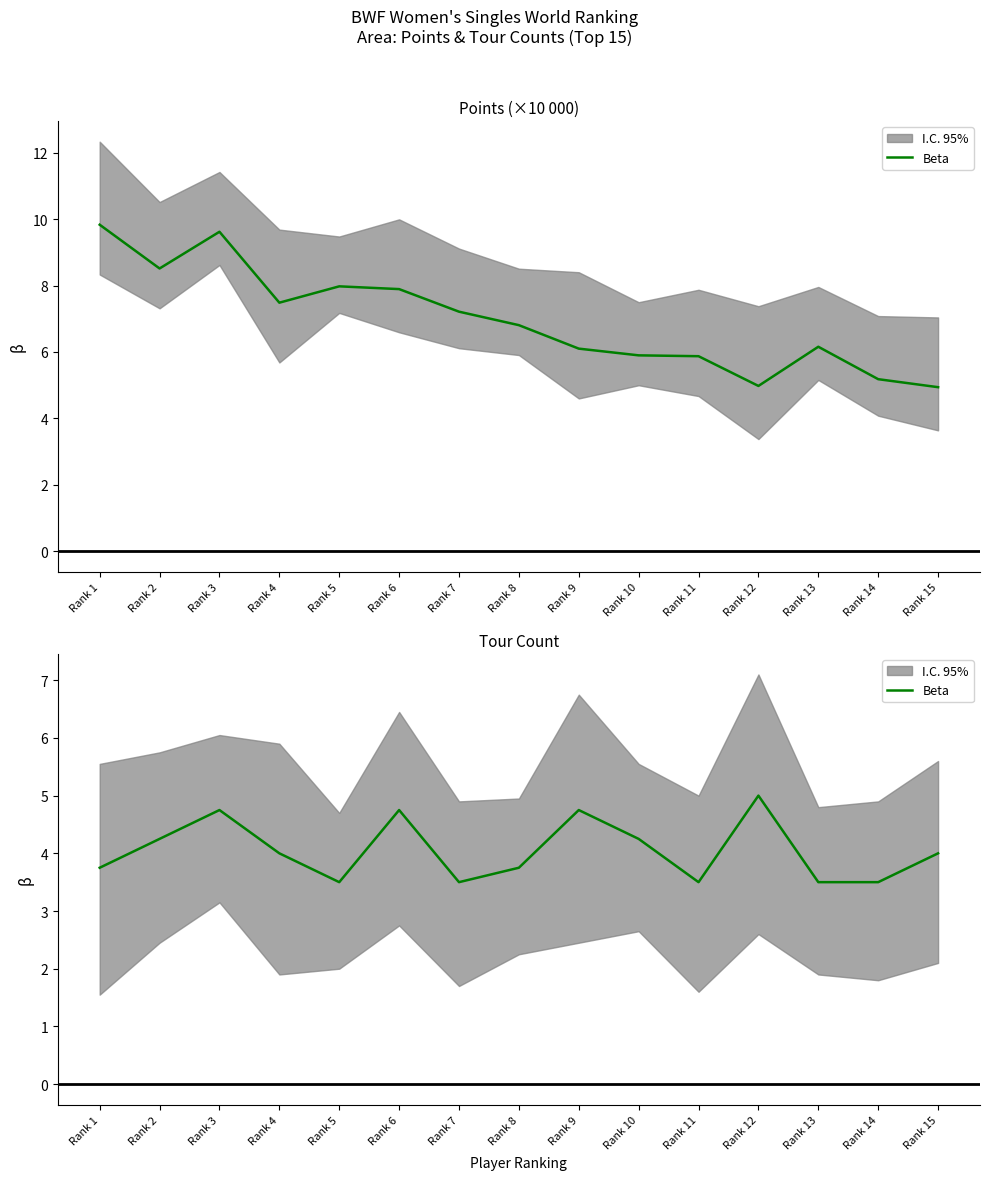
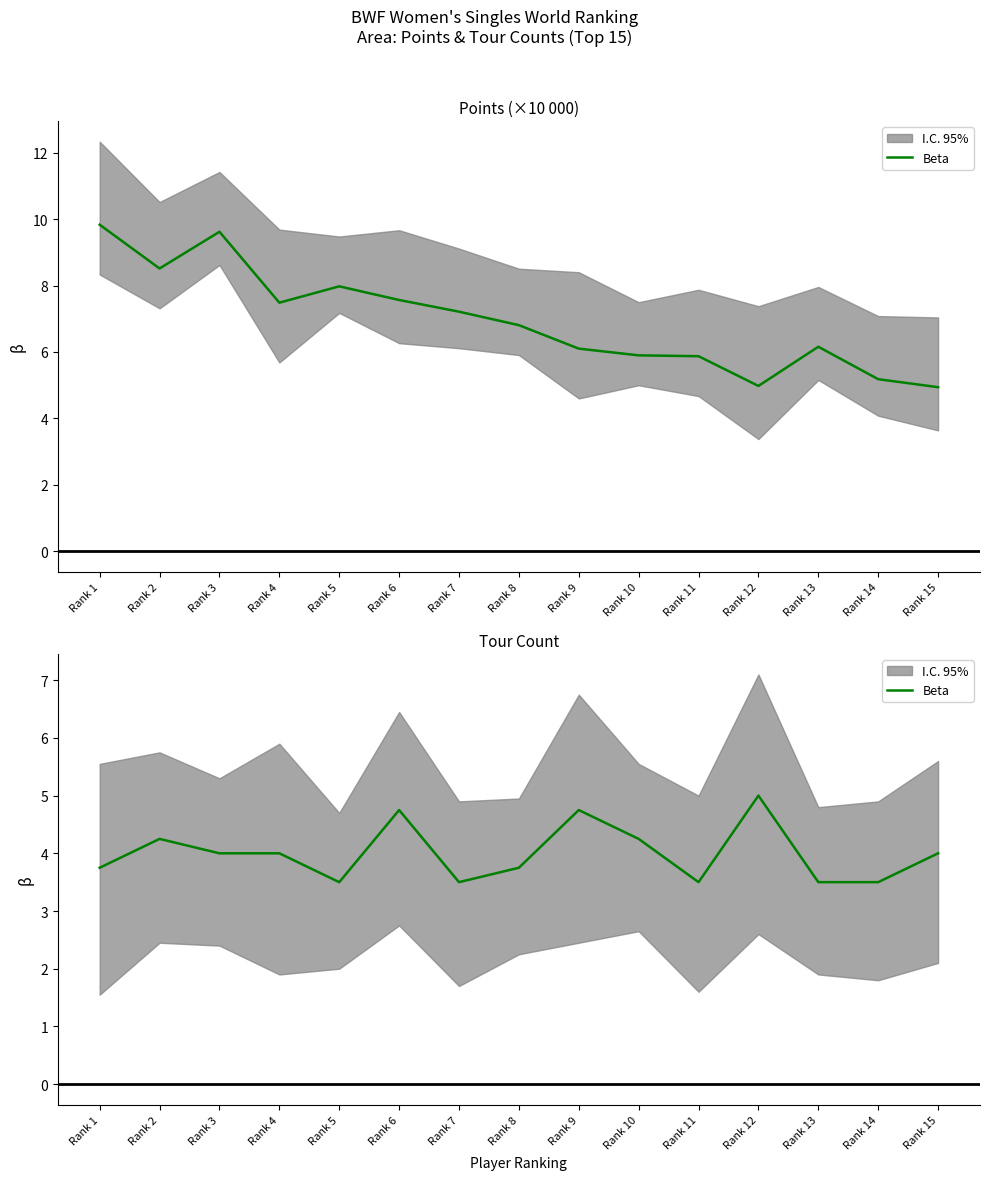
  {
    "Points (×10 000)": {
      "Beta": {
        "Rank 1": 9.8,
        "Rank 2": 8.5,
        "Rank 3": 9.6,
        "Rank 4": 7.5,
        "Rank 5": 8.0,
-       "Rank 6": 7.9,
+       "Rank 6": 7.6,
        "Rank 7": 7.2,
        "Rank 8": 6.8,
        "Rank 9": 6.1,
        "Rank 10": 5.9,
        "Rank 11": 5.9,
        "Rank 12": 5.0,
        "Rank 13": 6.2,
        "Rank 14": 5.2,
        "Rank 15": 4.9
      }
    },
    "Tour Count": {
      "Beta": {
        "Rank 1": 3.8,
        "Rank 2": 4.3,
-       "Rank 3": 4.8,
+       "Rank 3": 4.0,
        "Rank 4": 4.0,
        "Rank 5": 3.5,
        "Rank 6": 4.8,
        "Rank 7": 3.5,
        "Rank 8": 3.8,
        "Rank 9": 4.8,
        "Rank 10": 4.3,
        "Rank 11": 3.5,
        "Rank 12": 5.0,
        "Rank 13": 3.5,
        "Rank 14": 3.5,
        "Rank 15": 4.0
      }
    }
  }
